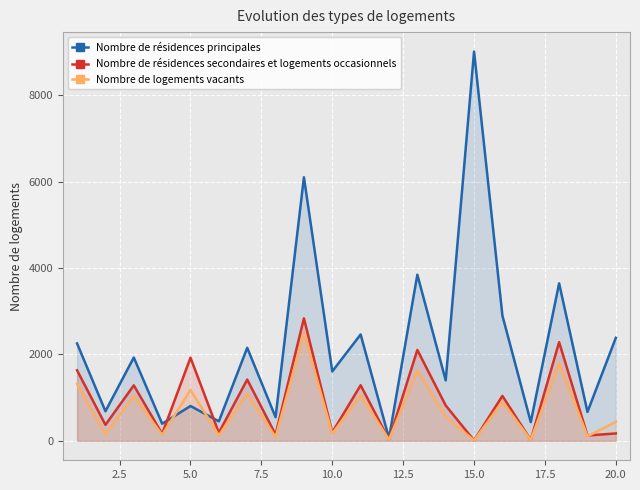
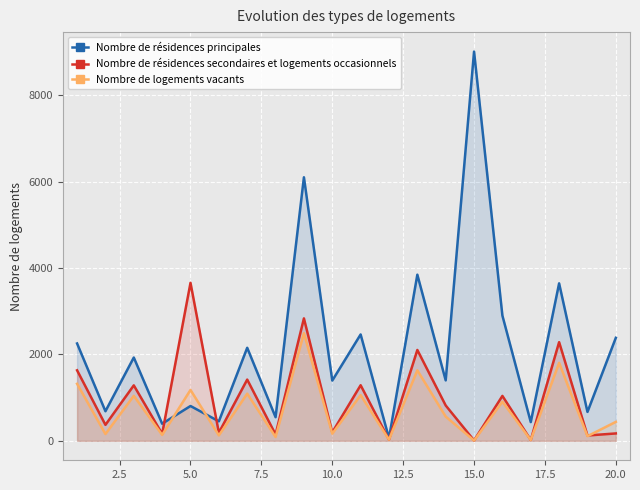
  {
    "Nombre de résidences principales": {
      "5.0": 800,
-     "10.0": 1600,
+     "10.0": 1400,
      "15.0": 9000,
      "20.0": 2400
    },
    "Nombre de résidences secondaires et logements occasionnels": {
-     "5.0": 1900,
+     "5.0": 3700,
      "20.0": 200
    },
    "Nombre de logements vacants": {
      "5.0": 1200,
      "20.0": 400
    }
  }
